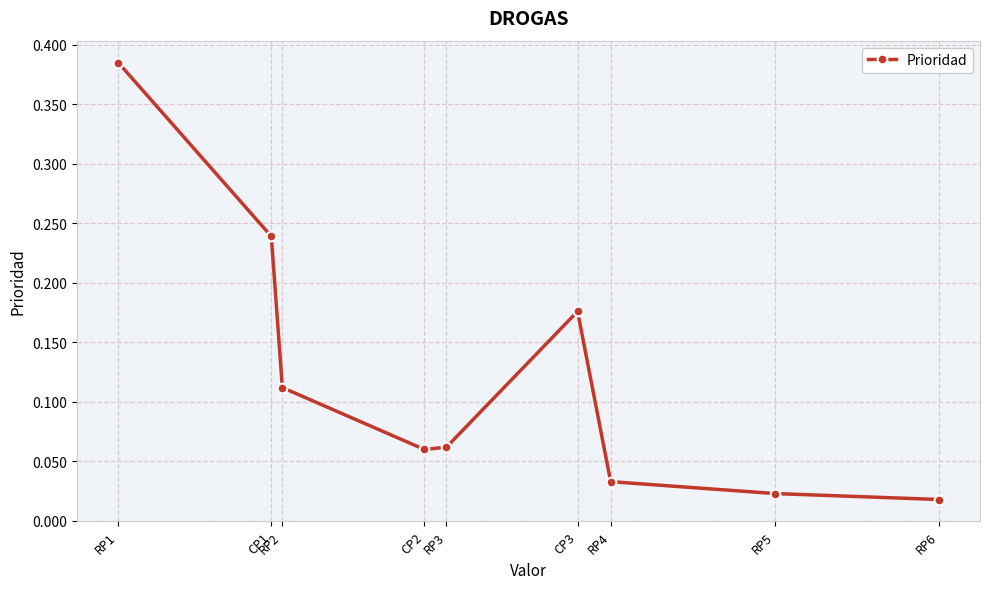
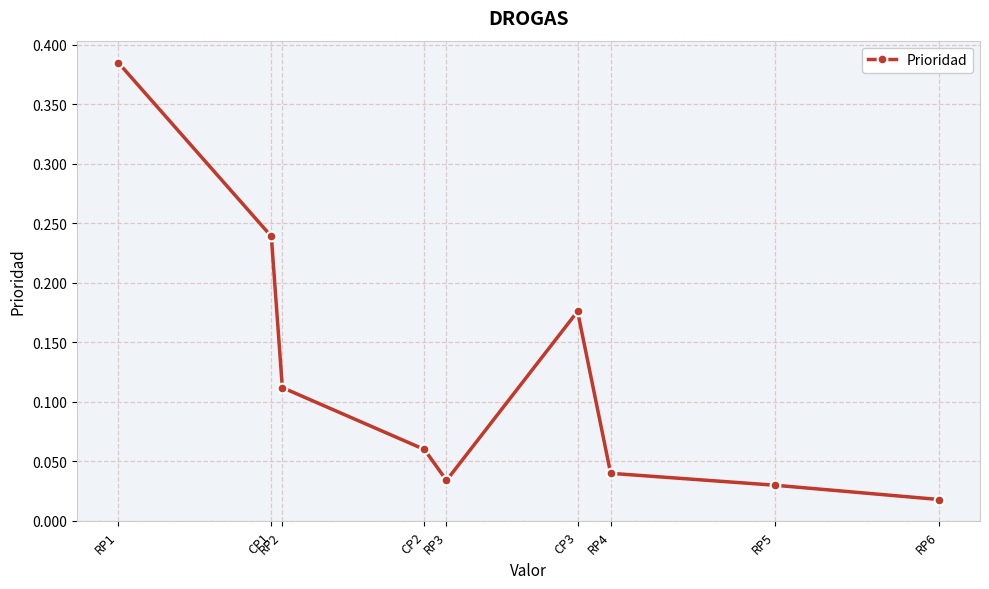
  {
    "RP1": 0.385,
    "CP1": 0.239,
    "RP2": 0.112,
    "CP2": 0.060,
-   "RP3": 0.062,
+   "RP3": 0.034,
    "CP3": 0.176,
-   "RP4": 0.033,
-   "RP5": 0.023,
+   "RP4": 0.040,
+   "RP5": 0.030,
    "RP6": 0.018
  }
